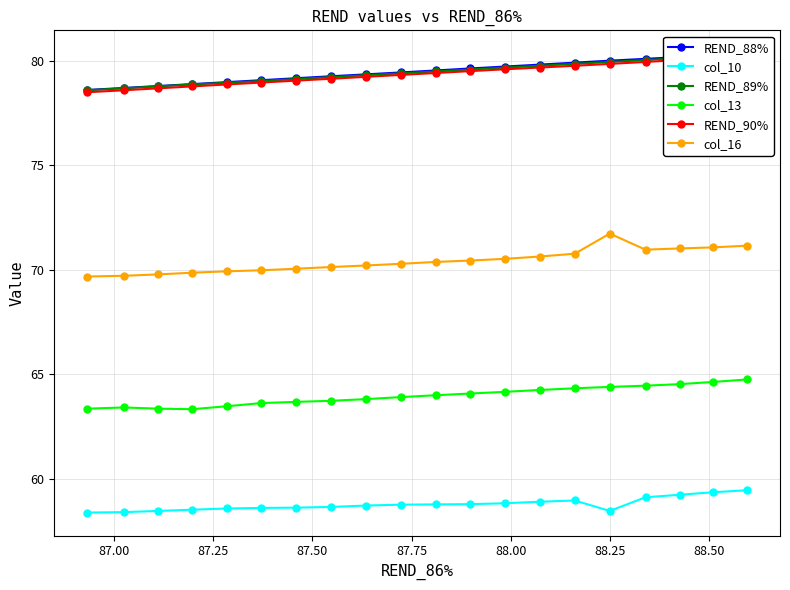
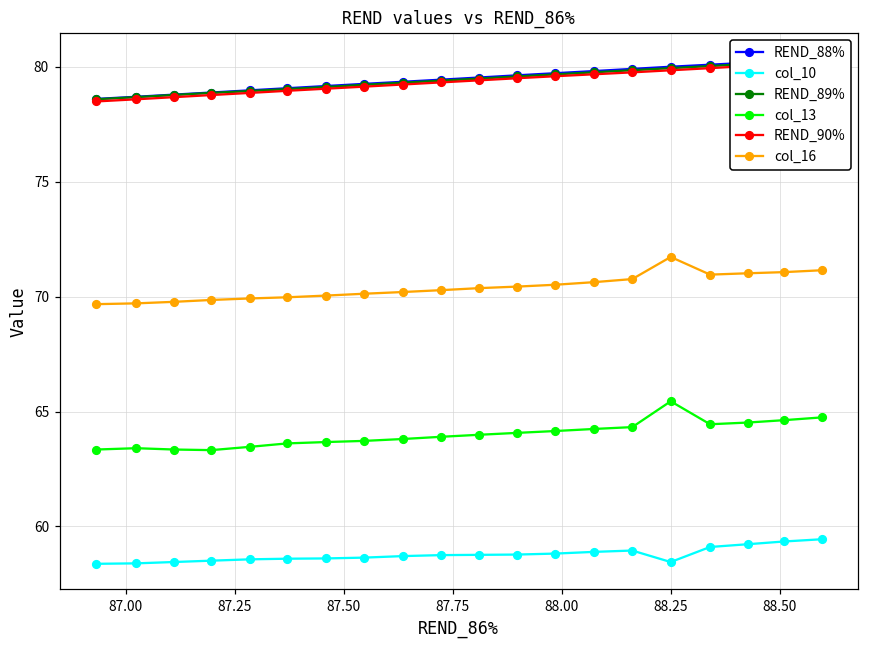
  {
    "col_10": {
      "88.25": 58.5
    },
    "col_13": {
-     "88.25": 64.4
+     "88.25": 65.4
    },
    "col_16": {
      "88.25": 71.7
    }
  }
